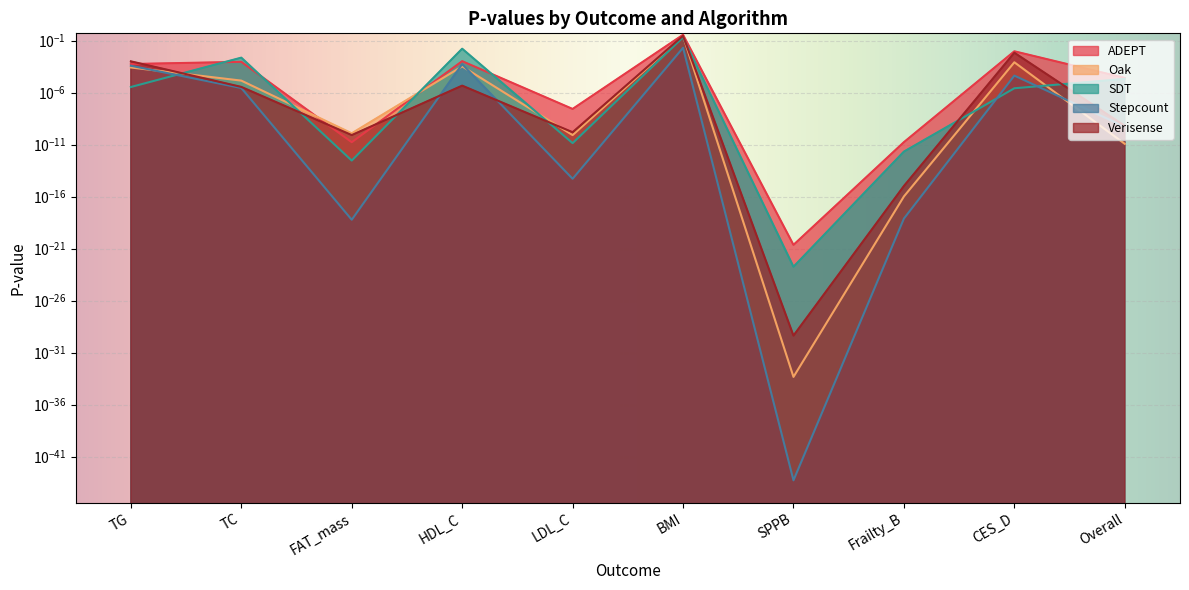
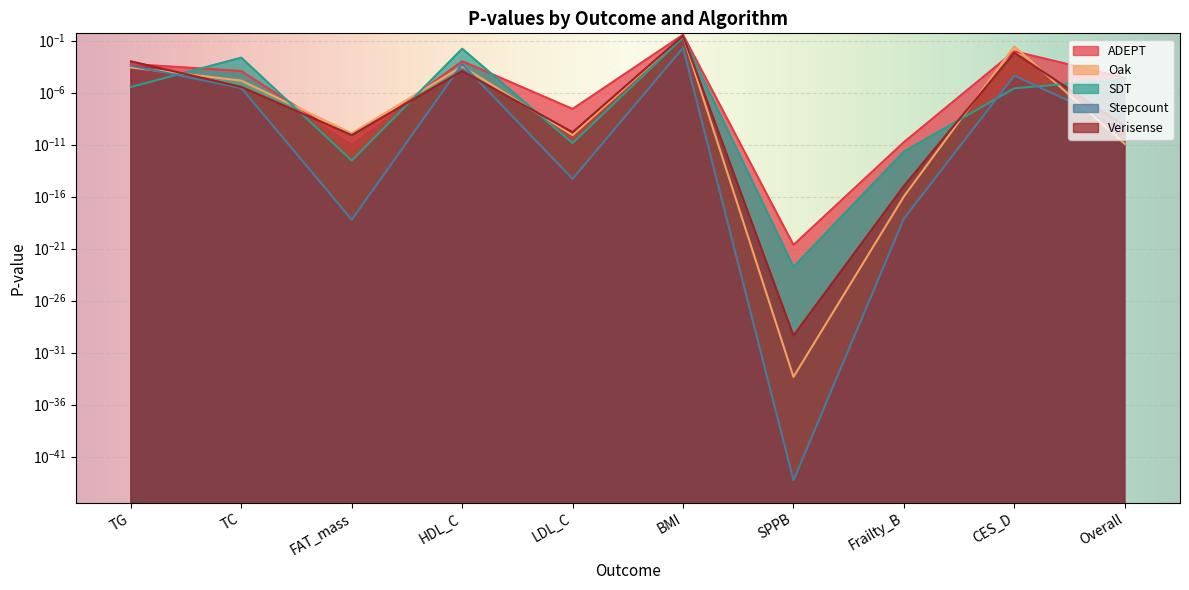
  {
    "ADEPT": {
-     "TC": 0.001,
+     "TC": 0.0001,
      "FAT_mass": 0.00000000002,
      "HDL_C": 0.001,
      "LDL_C": 0.00000003,
      "SPPB": 0.000000000000,
      "Frailty_B": 0.00000000002
    },
    "Oak": {
      "TC": 0.00001,
      "LDL_C": 0.0000000001,
      "SPPB": 0.000000000000,
      "Frailty_B": 0.000000000000,
-     "CES_D": 0.001,
+     "CES_D": 0.03,
      "Overall": 0.00000000001
    },
    "Verisense": {
      "TG": 0.001,
-     "HDL_C": 0.00000,
+     "HDL_C": 0.0001,
      "LDL_C": 0.0000000002,
      "SPPB": 0.000000000000,
      "Frailty_B": 0.000000000000
    }
  }
